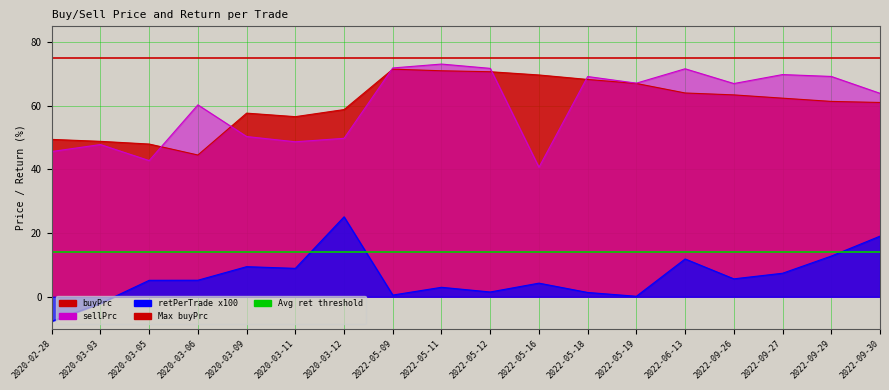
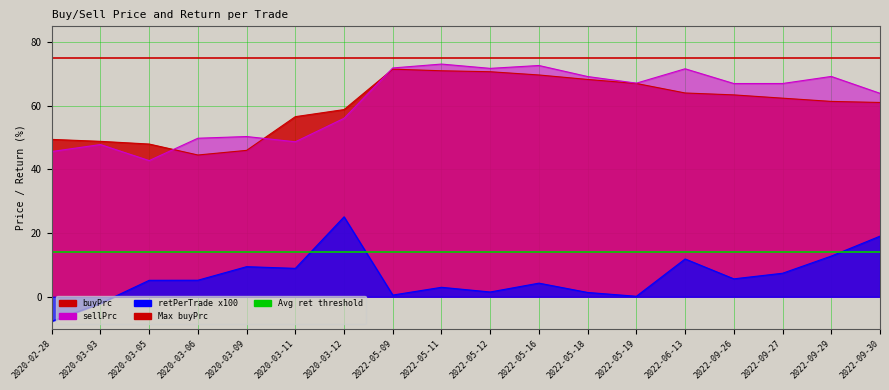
  {
    "buyPrc": {
      "2020-02-28": 49,
      "2020-03-03": 49,
      "2020-03-05": 48,
      "2020-03-06": 45,
-     "2020-03-09": 58,
+     "2020-03-09": 46,
      "2020-03-11": 57,
      "2020-03-12": 59,
      "2022-05-11": 71,
      "2022-05-12": 71,
      "2022-05-16": 70,
      "2022-05-18": 68,
      "2022-06-13": 64,
      "2022-09-26": 63,
      "2022-09-27": 62,
      "2022-09-29": 61,
      "2022-09-30": 61
    },
    "sellPrc": {
      "2020-02-28": 46,
      "2020-03-03": 48,
      "2020-03-05": 43,
-     "2020-03-06": 60,
+     "2020-03-06": 50,
      "2020-03-09": 50,
      "2020-03-11": 49,
-     "2020-03-12": 50,
+     "2020-03-12": 56,
      "2022-05-11": 73,
      "2022-05-12": 72,
-     "2022-05-16": 41,
+     "2022-05-16": 73,
      "2022-05-18": 69,
      "2022-06-13": 72,
      "2022-09-26": 67,
-     "2022-09-27": 70,
+     "2022-09-27": 67,
      "2022-09-29": 69,
      "2022-09-30": 64
    }
  }
